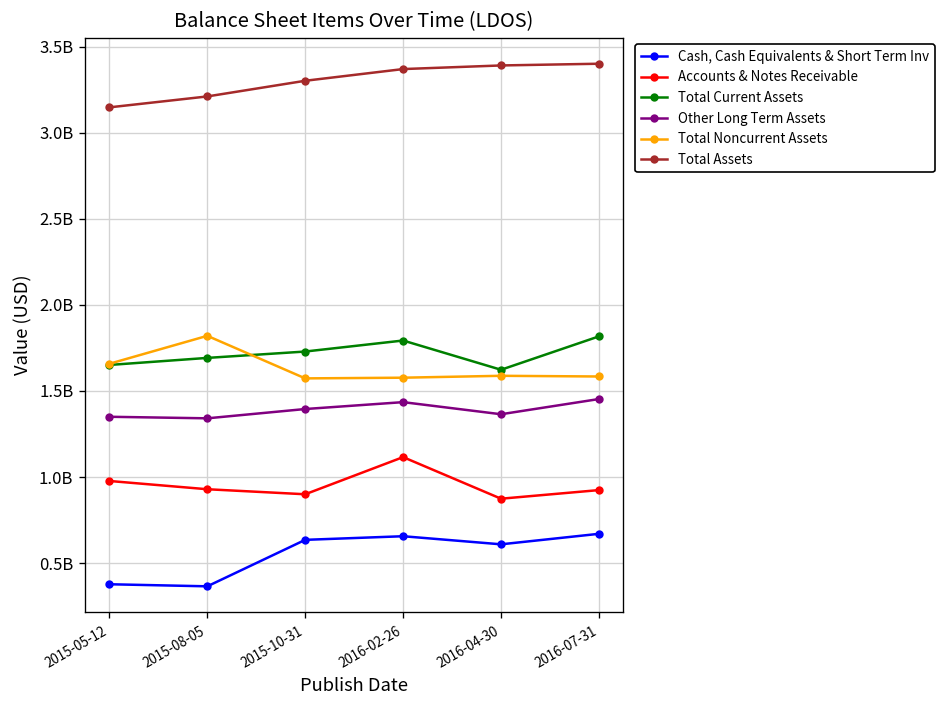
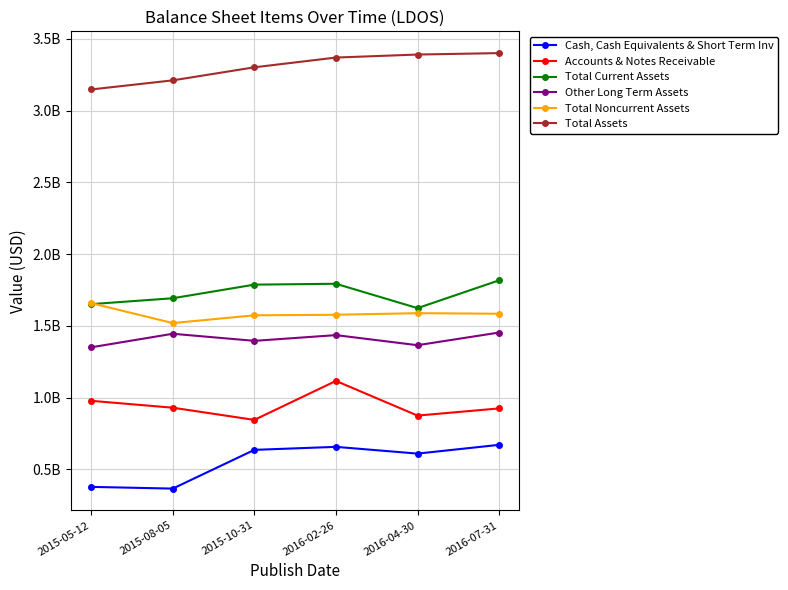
  {
    "Cash, Cash Equivalents & Short Term Inv": {
      "2015-05-12": 380000000,
      "2015-08-05": 370000000,
      "2015-10-31": 640000000,
      "2016-02-26": 660000000,
      "2016-04-30": 610000000,
      "2016-07-31": 670000000
    },
    "Accounts & Notes Receivable": {
      "2015-05-12": 980000000,
      "2015-08-05": 930000000,
-     "2015-10-31": 900000000,
+     "2015-10-31": 840000000,
      "2016-02-26": 1120000000,
      "2016-04-30": 870000000,
      "2016-07-31": 920000000
    },
    "Total Current Assets": {
      "2015-08-05": 1690000000,
-     "2015-10-31": 1730000000,
+     "2015-10-31": 1790000000,
      "2016-02-26": 1790000000,
      "2016-04-30": 1620000000,
      "2016-07-31": 1820000000
    },
    "Other Long Term Assets": {
      "2015-05-12": 1350000000,
-     "2015-08-05": 1340000000,
+     "2015-08-05": 1440000000,
      "2015-10-31": 1400000000,
      "2016-02-26": 1440000000,
      "2016-04-30": 1360000000,
      "2016-07-31": 1450000000
    },
    "Total Noncurrent Assets": {
-     "2015-08-05": 1820000000,
+     "2015-08-05": 1520000000,
      "2015-10-31": 1570000000,
      "2016-02-26": 1580000000,
      "2016-04-30": 1590000000,
      "2016-07-31": 1580000000
    },
    "Total Assets": {
      "2015-05-12": 3150000000,
      "2015-08-05": 3210000000,
      "2015-10-31": 3300000000,
      "2016-02-26": 3370000000,
      "2016-04-30": 3390000000,
      "2016-07-31": 3400000000
    }
  }
